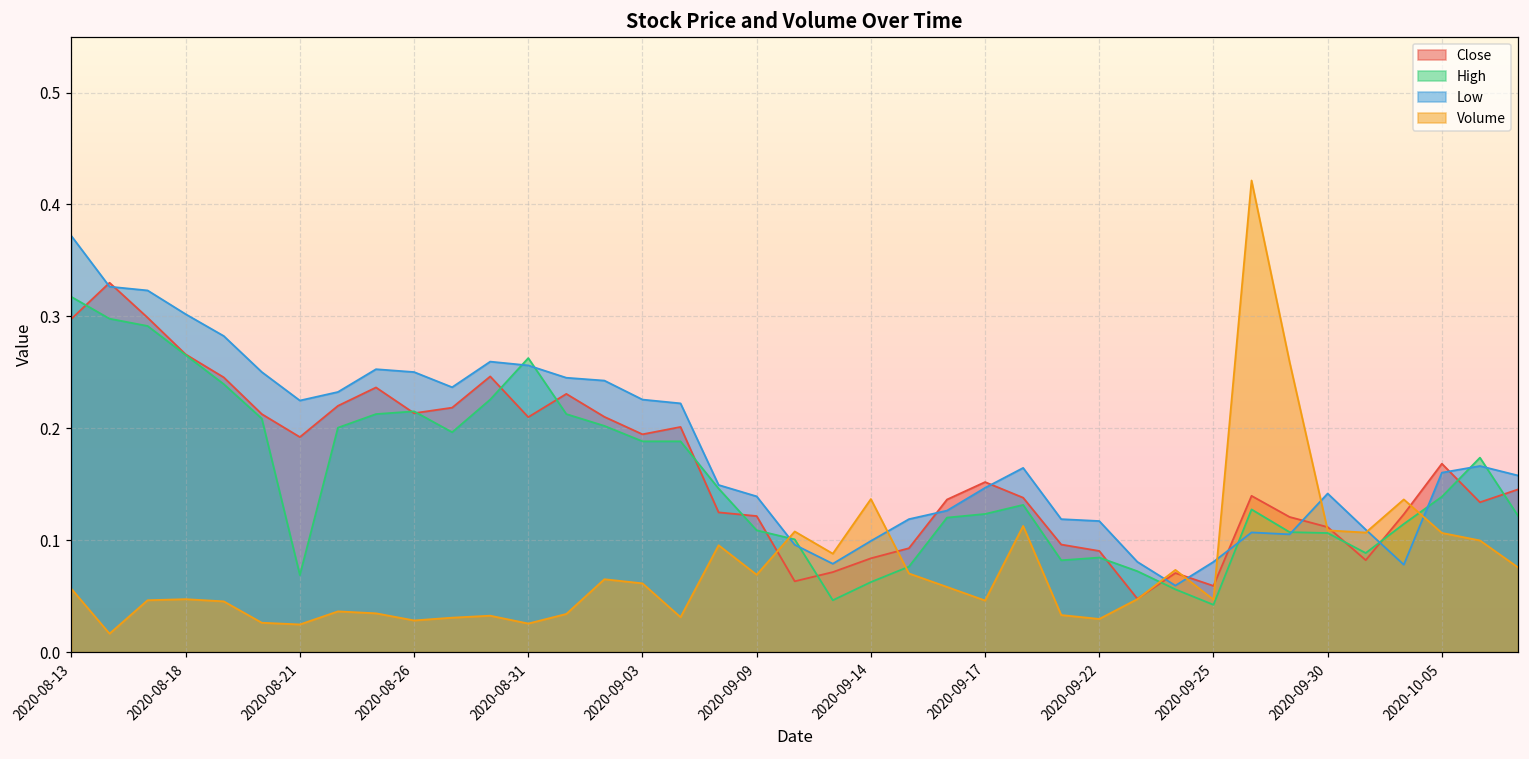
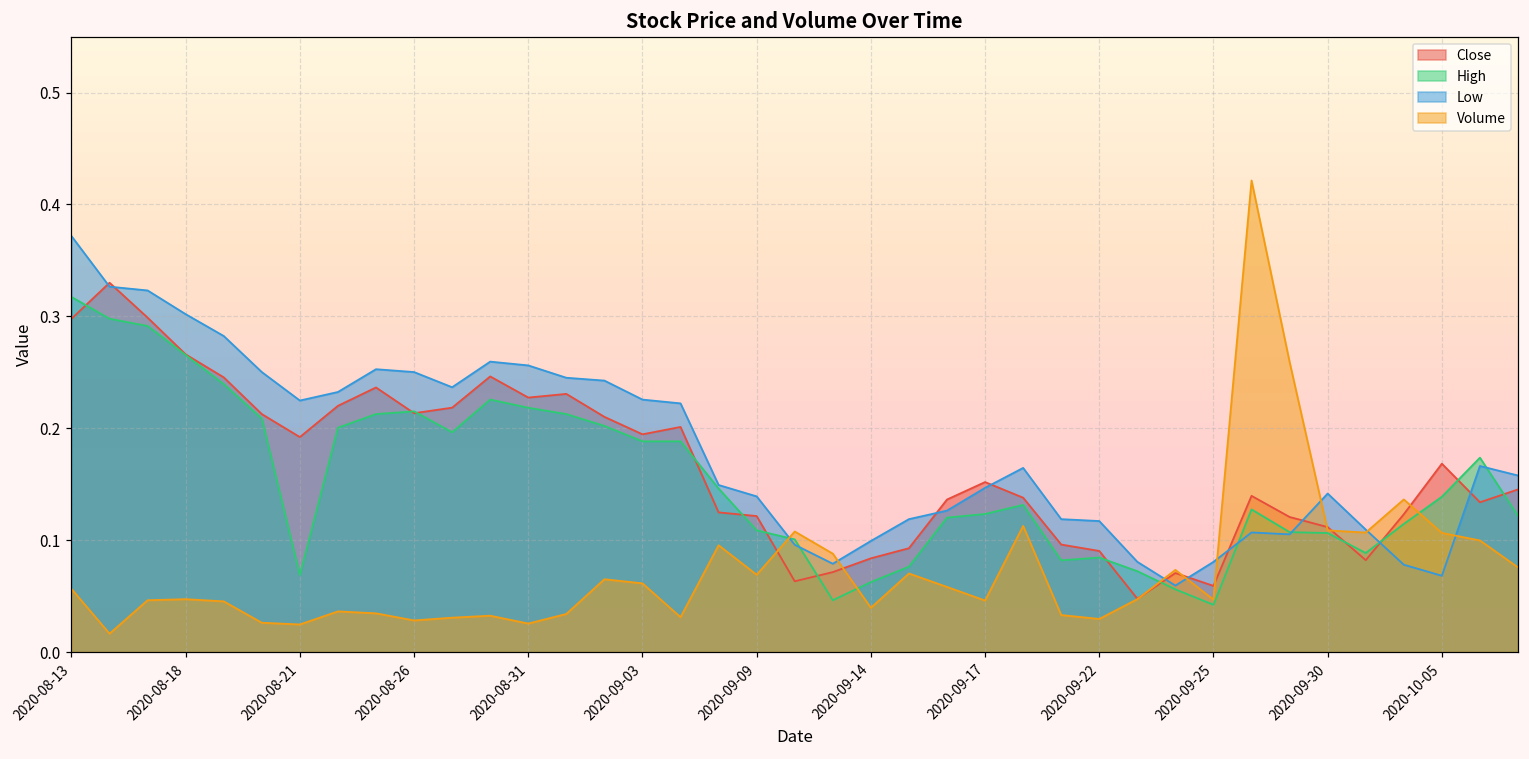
  {
    "Close": {
      "2020-08-13": 0.298,
      "2020-08-21": 0.192,
-     "2020-08-31": 0.210,
+     "2020-08-31": 0.227,
      "2020-09-03": 0.195,
      "2020-09-09": 0.122,
      "2020-09-14": 0.084,
      "2020-09-17": 0.152,
      "2020-09-22": 0.090,
      "2020-09-25": 0.059,
      "2020-09-30": 0.112,
      "2020-10-05": 0.168
    },
    "High": {
      "2020-08-13": 0.317,
      "2020-08-21": 0.069,
-     "2020-08-31": 0.263,
+     "2020-08-31": 0.218,
      "2020-09-03": 0.188,
      "2020-09-09": 0.109,
      "2020-09-14": 0.063,
      "2020-09-17": 0.123,
      "2020-09-22": 0.084,
      "2020-09-25": 0.042,
      "2020-10-05": 0.139
    },
    "Low": {
      "2020-08-13": 0.372,
      "2020-08-18": 0.302,
      "2020-08-21": 0.225,
      "2020-08-26": 0.250,
      "2020-08-31": 0.256,
      "2020-09-03": 0.226,
      "2020-09-09": 0.139,
      "2020-09-14": 0.099,
      "2020-09-17": 0.147,
      "2020-09-22": 0.117,
      "2020-09-25": 0.081,
      "2020-09-30": 0.142,
-     "2020-10-05": 0.160
+     "2020-10-05": 0.068
    },
    "Volume": {
      "2020-08-13": 0.056,
      "2020-08-18": 0.047,
      "2020-08-21": 0.025,
      "2020-08-26": 0.028,
      "2020-08-31": 0.025,
      "2020-09-03": 0.061,
      "2020-09-09": 0.069,
-     "2020-09-14": 0.137,
+     "2020-09-14": 0.040,
      "2020-09-17": 0.046,
      "2020-09-22": 0.030,
      "2020-09-25": 0.047,
      "2020-10-05": 0.106
    }
  }
